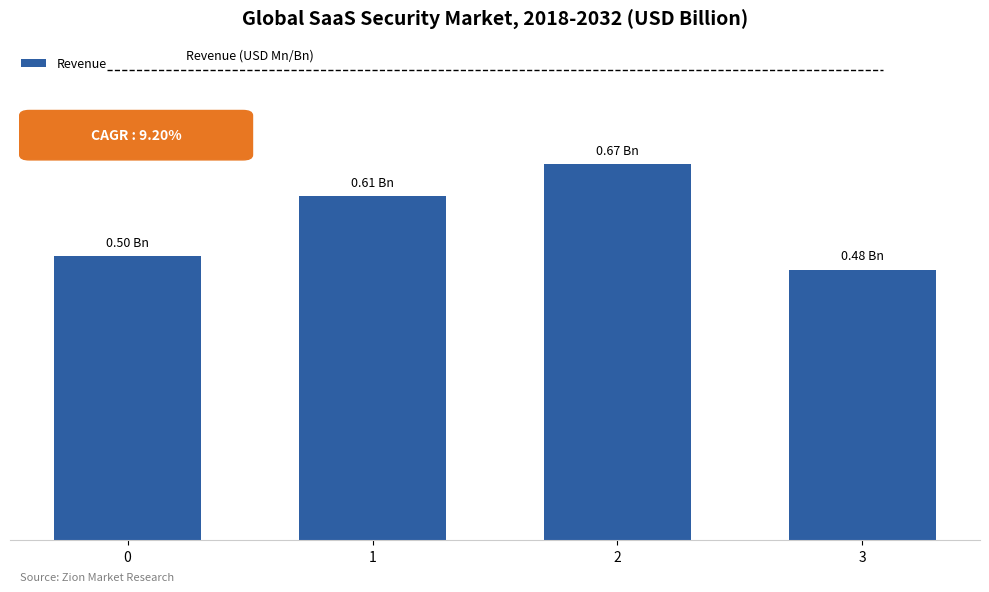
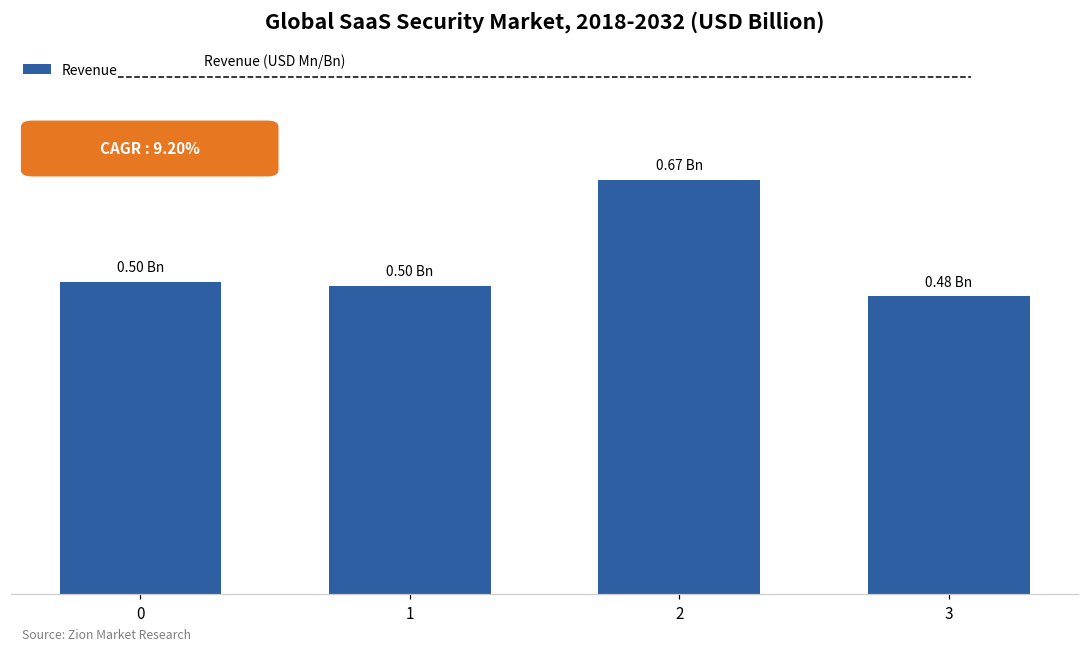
  {
    "0": 0.50,
-   "1": 0.61,
+   "1": 0.50,
    "2": 0.67,
    "3": 0.48
  }
